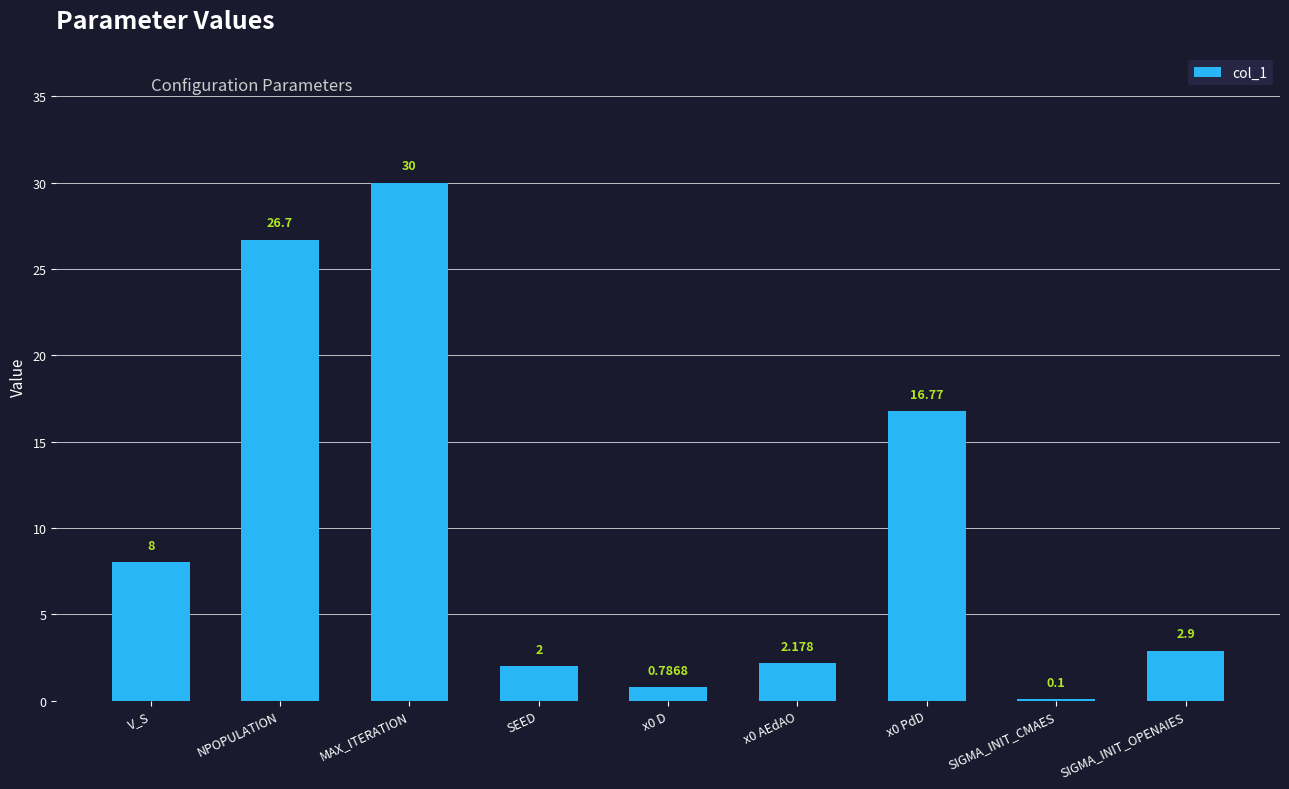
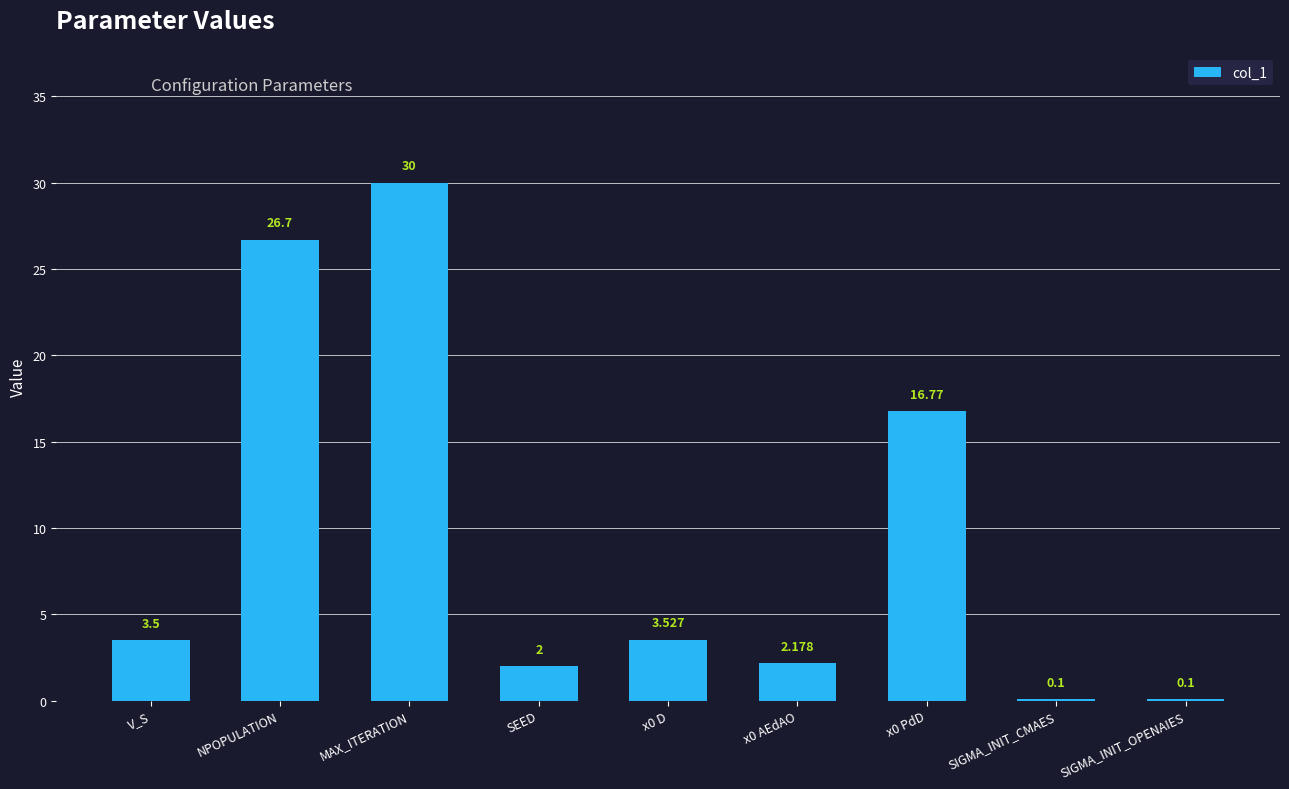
  {
-   "V_S": 8,
+   "V_S": 3.5,
    "NPOPULATION": 26.7,
    "MAX_ITERATION": 30,
    "SEED": 2,
-   "x0 D": 0.7868,
+   "x0 D": 3.527,
    "x0 AEdAO": 2.178,
    "x0 PdD": 16.77,
    "SIGMA_INIT_CMAES": 0.1,
-   "SIGMA_INIT_OPENAIES": 2.9
+   "SIGMA_INIT_OPENAIES": 0.1
  }
